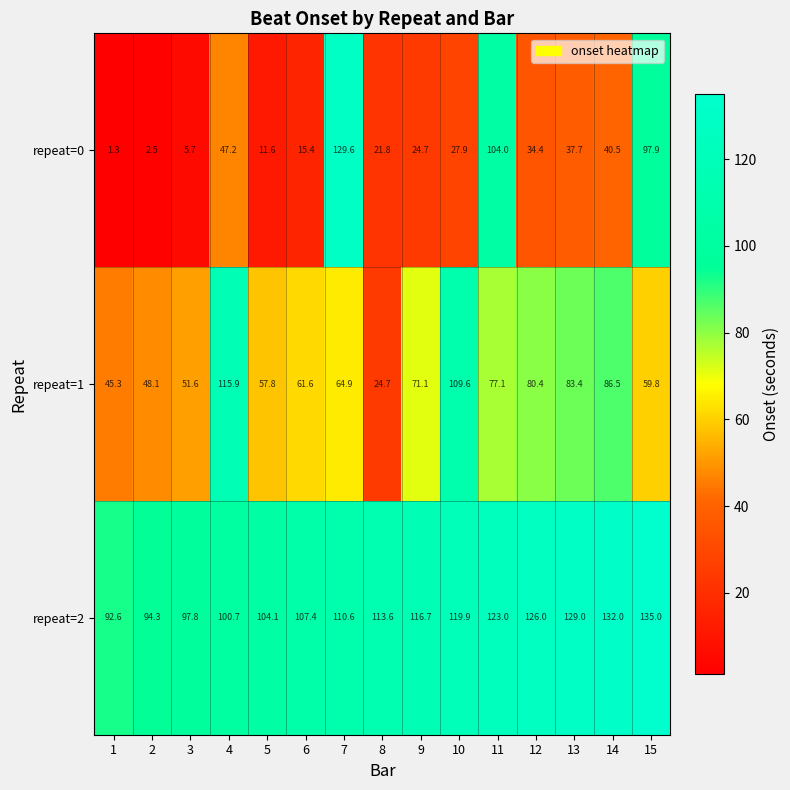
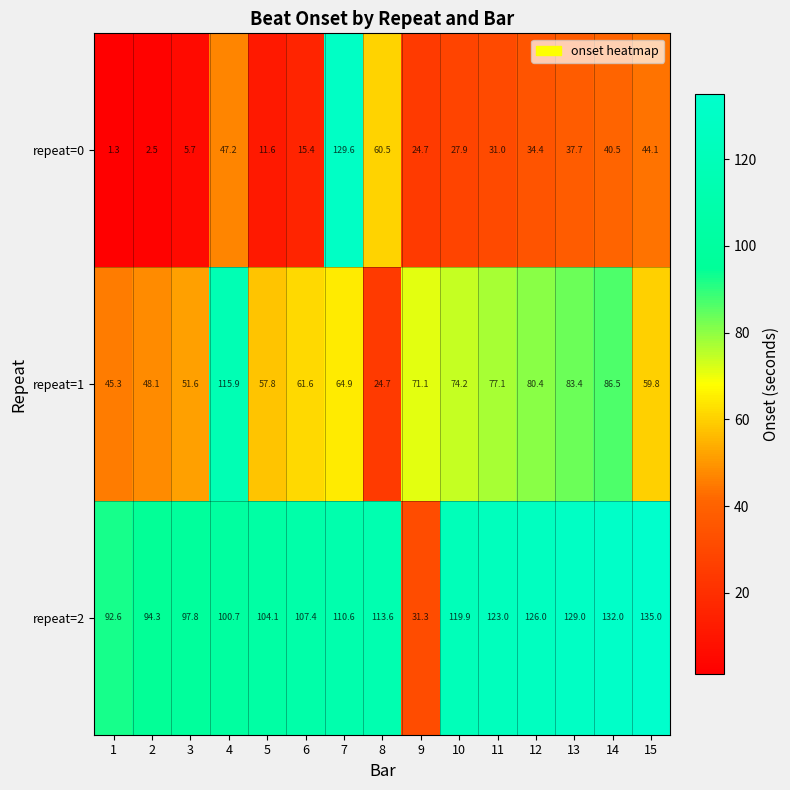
  {
    "repeat=0": {
      "1": 1.3,
      "2": 2.5,
      "3": 5.7,
      "4": 47.2,
      "5": 11.6,
      "6": 15.4,
      "7": 129.6,
-     "8": 21.8,
+     "8": 60.5,
      "9": 24.7,
      "10": 27.9,
-     "11": 104.0,
+     "11": 31.0,
      "12": 34.4,
      "13": 37.7,
      "14": 40.5,
-     "15": 97.9
+     "15": 44.1
    },
    "repeat=1": {
      "1": 45.3,
      "2": 48.1,
      "3": 51.6,
      "4": 115.9,
      "5": 57.8,
      "6": 61.6,
      "7": 64.9,
      "8": 24.7,
      "9": 71.1,
-     "10": 109.6,
+     "10": 74.2,
      "11": 77.1,
      "12": 80.4,
      "13": 83.4,
      "14": 86.5,
      "15": 59.8
    },
    "repeat=2": {
      "1": 92.6,
      "2": 94.3,
      "3": 97.8,
      "4": 100.7,
      "5": 104.1,
      "6": 107.4,
      "7": 110.6,
      "8": 113.6,
-     "9": 116.7,
+     "9": 31.3,
      "10": 119.9,
      "11": 123.0,
      "12": 126.0,
      "13": 129.0,
      "14": 132.0,
      "15": 135.0
    }
  }
